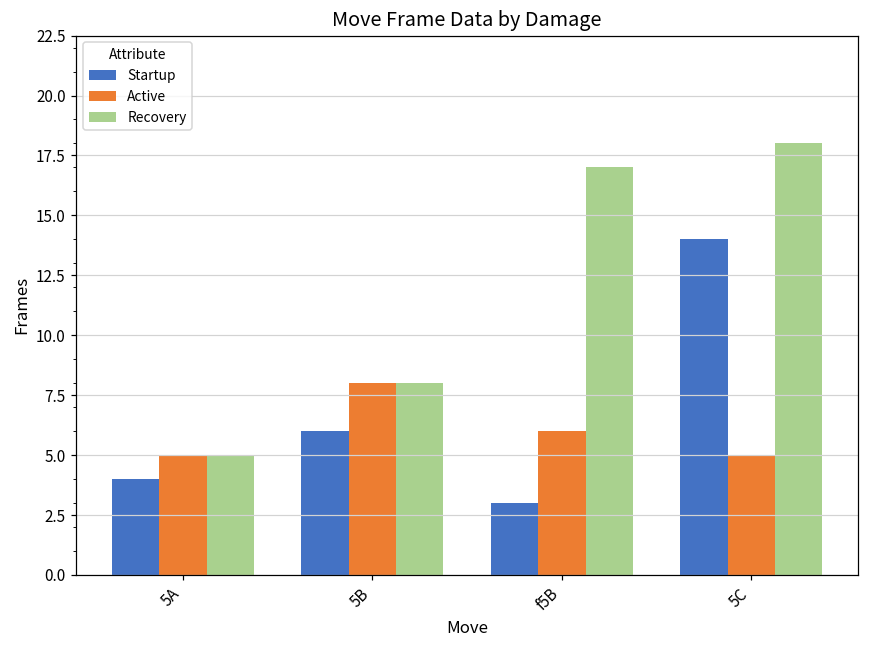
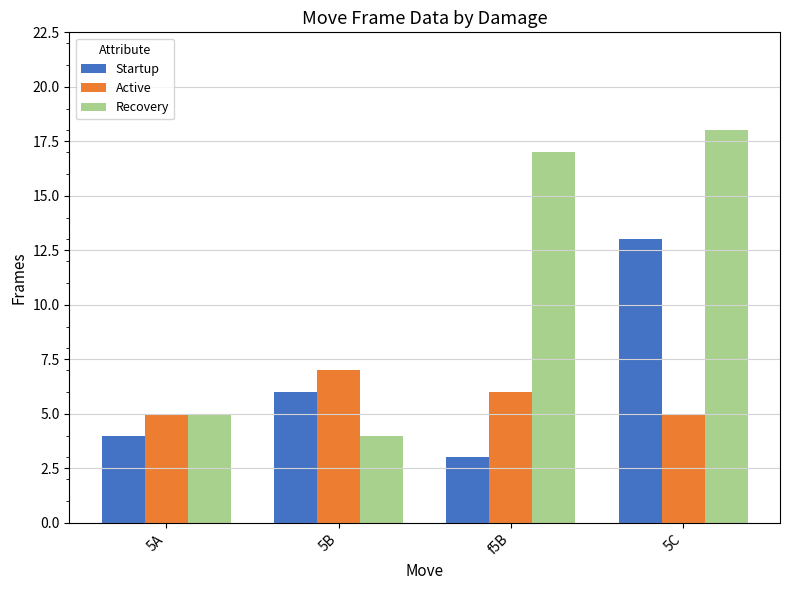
  {
    "Startup": {
      "5A": 4,
      "5B": 6,
      "f5B": 3,
-     "5C": 14
+     "5C": 13
    },
    "Active": {
      "5A": 5,
-     "5B": 8,
+     "5B": 7,
      "f5B": 6,
      "5C": 5
    },
    "Recovery": {
      "5A": 5,
-     "5B": 8,
+     "5B": 4,
      "f5B": 17,
      "5C": 18
    }
  }
